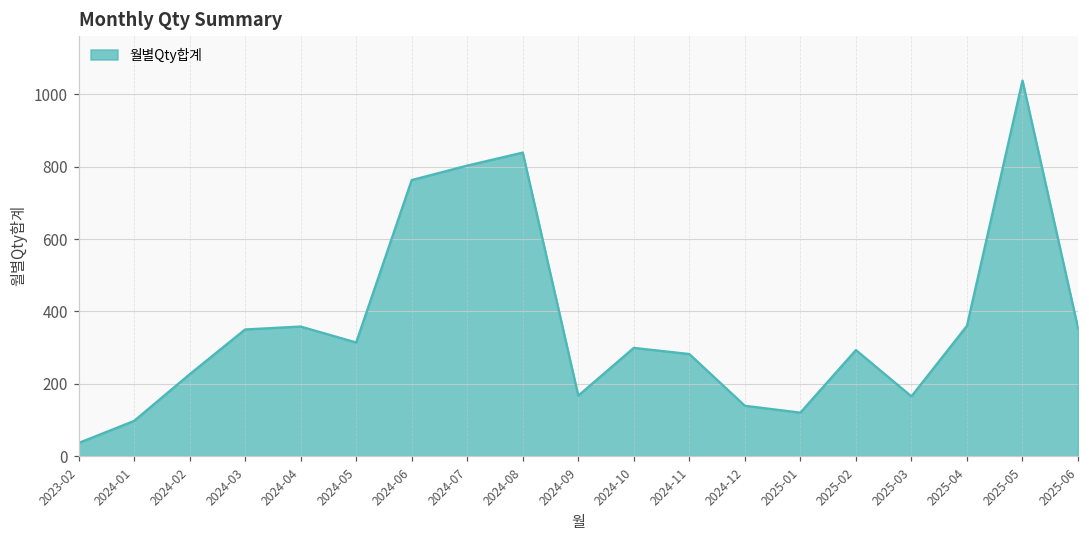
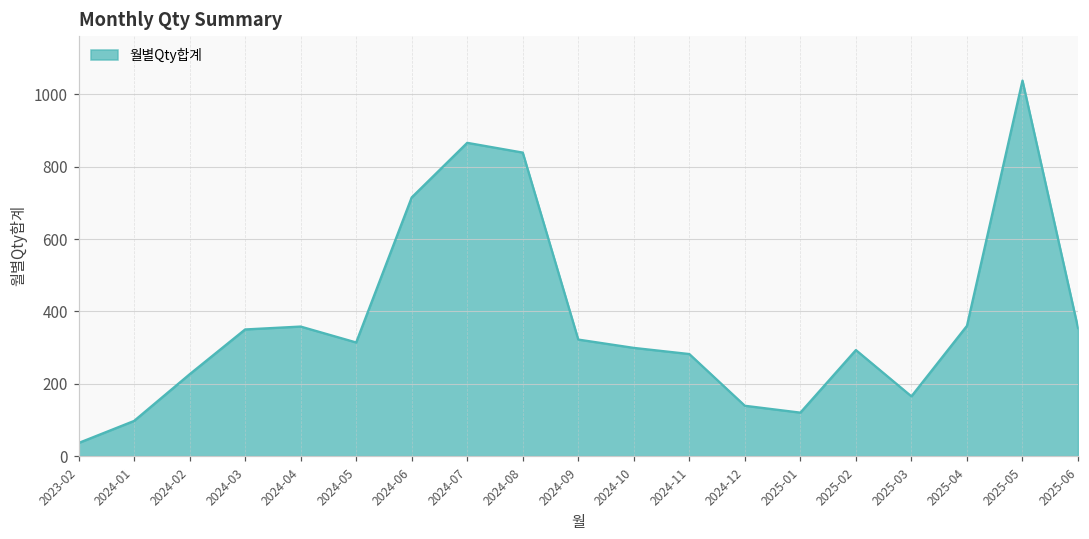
  {
    "2023-02": 40,
    "2024-01": 100,
    "2024-02": 230,
    "2024-03": 350,
    "2024-04": 360,
    "2024-05": 310,
-   "2024-06": 760,
-   "2024-07": 800,
+   "2024-06": 720,
+   "2024-07": 870,
    "2024-08": 840,
-   "2024-09": 170,
+   "2024-09": 320,
    "2024-10": 300,
    "2024-11": 280,
    "2024-12": 140,
    "2025-01": 120,
    "2025-02": 290,
    "2025-03": 170,
    "2025-04": 360,
    "2025-05": 1040,
    "2025-06": 350
  }
